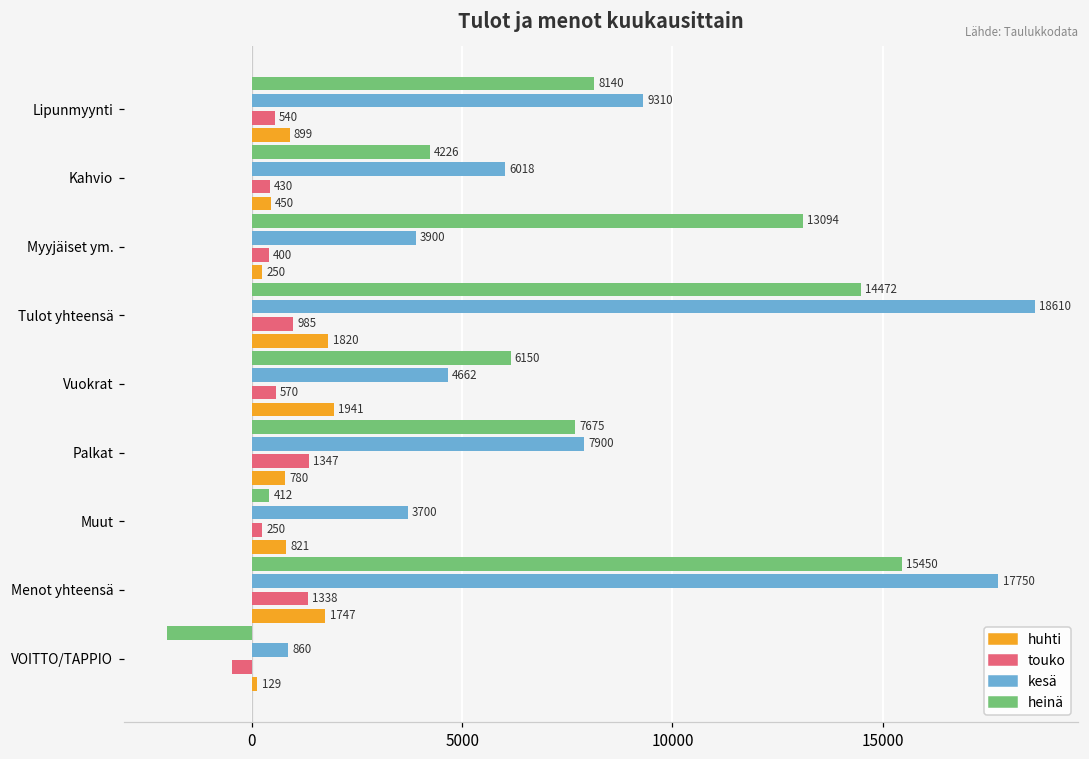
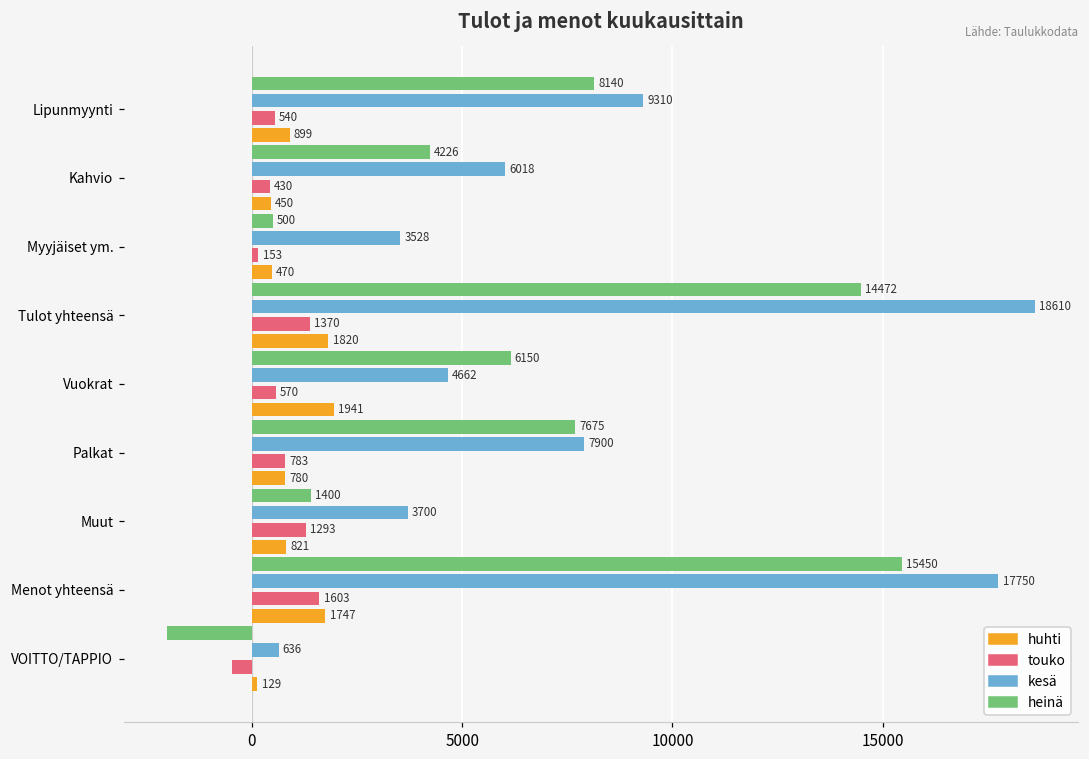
  {
    "huhti": {
      "Lipunmyynti": 899,
      "Kahvio": 450,
-     "Myyjäiset ym.": 250,
+     "Myyjäiset ym.": 470,
      "Tulot yhteensä": 1820,
      "Vuokrat": 1941,
      "Palkat": 780,
      "Muut": 821,
      "Menot yhteensä": 1747,
      "VOITTO/TAPPIO": 129
    },
    "touko": {
      "Lipunmyynti": 540,
      "Kahvio": 430,
-     "Myyjäiset ym.": 400,
-     "Tulot yhteensä": 985,
+     "Myyjäiset ym.": 153,
+     "Tulot yhteensä": 1370,
      "Vuokrat": 570,
-     "Palkat": 1347,
-     "Muut": 250,
-     "Menot yhteensä": 1338
+     "Palkat": 783,
+     "Muut": 1293,
+     "Menot yhteensä": 1603
    },
    "kesä": {
      "Lipunmyynti": 9310,
      "Kahvio": 6018,
-     "Myyjäiset ym.": 3900,
+     "Myyjäiset ym.": 3528,
      "Tulot yhteensä": 18610,
      "Vuokrat": 4662,
      "Palkat": 7900,
      "Muut": 3700,
      "Menot yhteensä": 17750,
-     "VOITTO/TAPPIO": 860
+     "VOITTO/TAPPIO": 636
    },
    "heinä": {
      "Lipunmyynti": 8140,
      "Kahvio": 4226,
-     "Myyjäiset ym.": 13094,
+     "Myyjäiset ym.": 500,
      "Tulot yhteensä": 14472,
      "Vuokrat": 6150,
      "Palkat": 7675,
-     "Muut": 412,
+     "Muut": 1400,
      "Menot yhteensä": 15450
    }
  }
